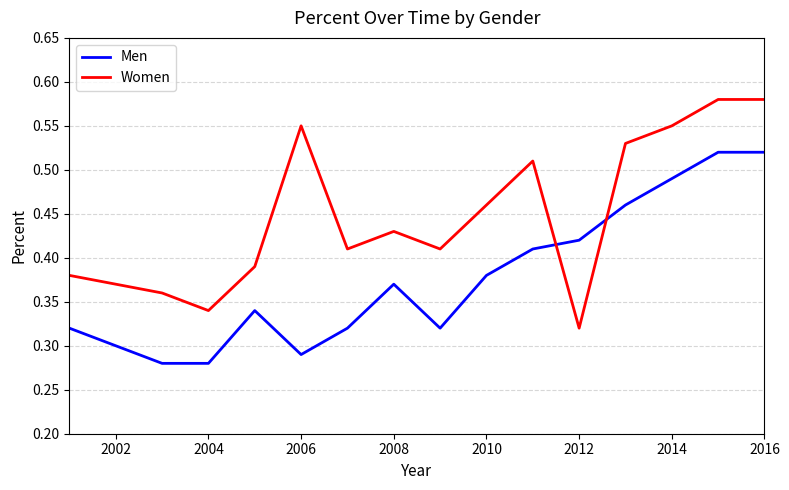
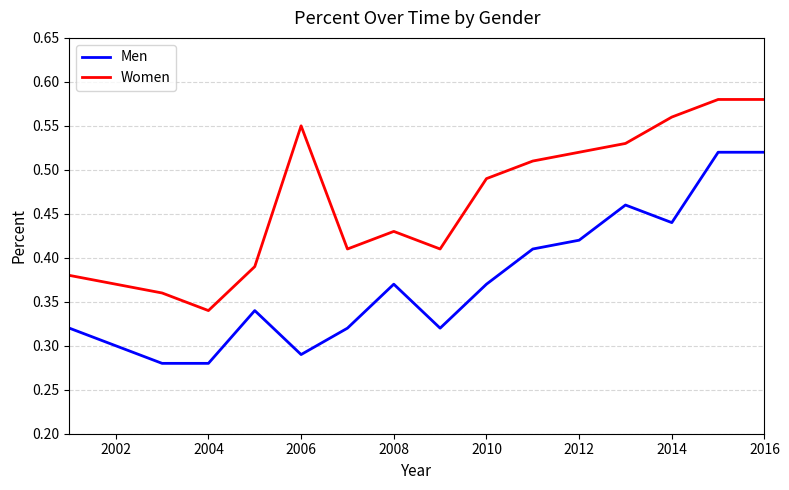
  {
    "Men": {
      "2004": 0.28,
      "2006": 0.29,
      "2008": 0.37,
-     "2010": 0.38,
+     "2010": 0.37,
      "2012": 0.42,
-     "2014": 0.49,
+     "2014": 0.44,
      "2016": 0.52
    },
    "Women": {
      "2004": 0.34,
      "2006": 0.55,
      "2008": 0.43,
-     "2010": 0.46,
-     "2012": 0.32,
-     "2014": 0.55,
+     "2010": 0.49,
+     "2012": 0.52,
+     "2014": 0.56,
      "2016": 0.58
    }
  }
